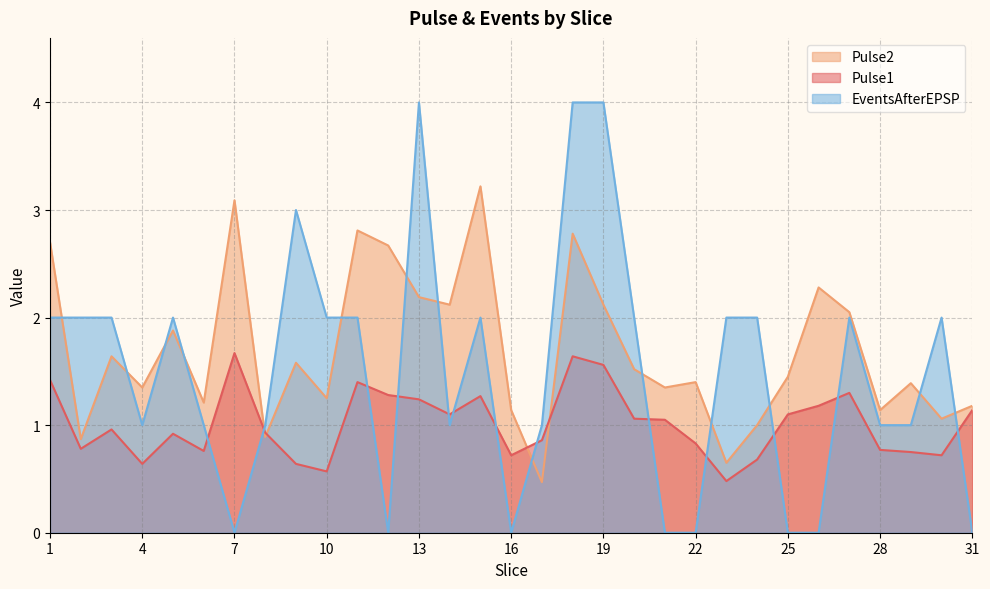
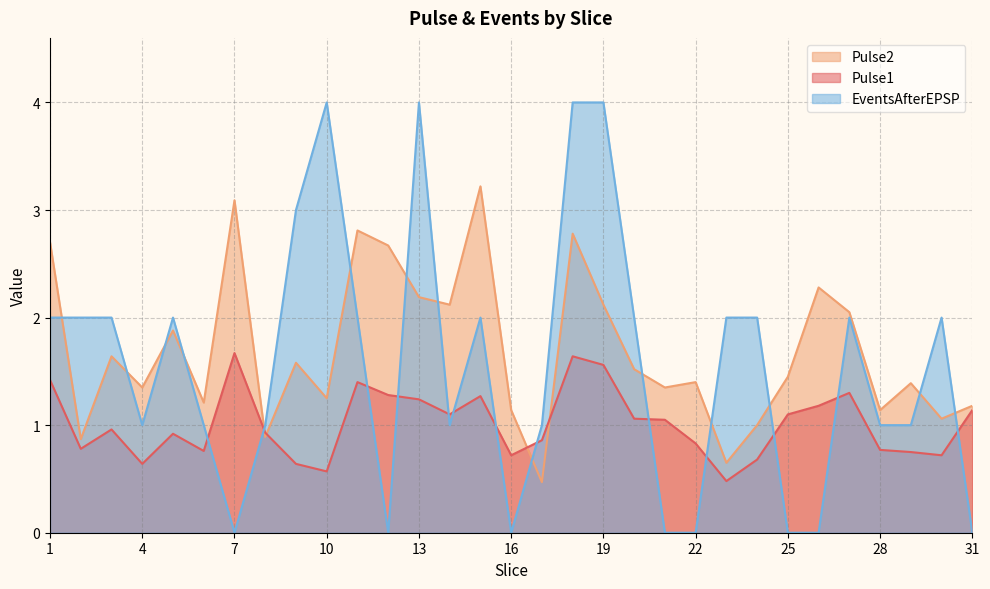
  {
    "EventsAfterEPSP": {
      "1": 2,
      "4": 1,
      "7": 0,
-     "10": 2,
+     "10": 4,
      "13": 4,
      "16": 0,
      "19": 4,
      "22": 0,
      "25": 0,
      "28": 1,
      "31": 0
    }
  }
